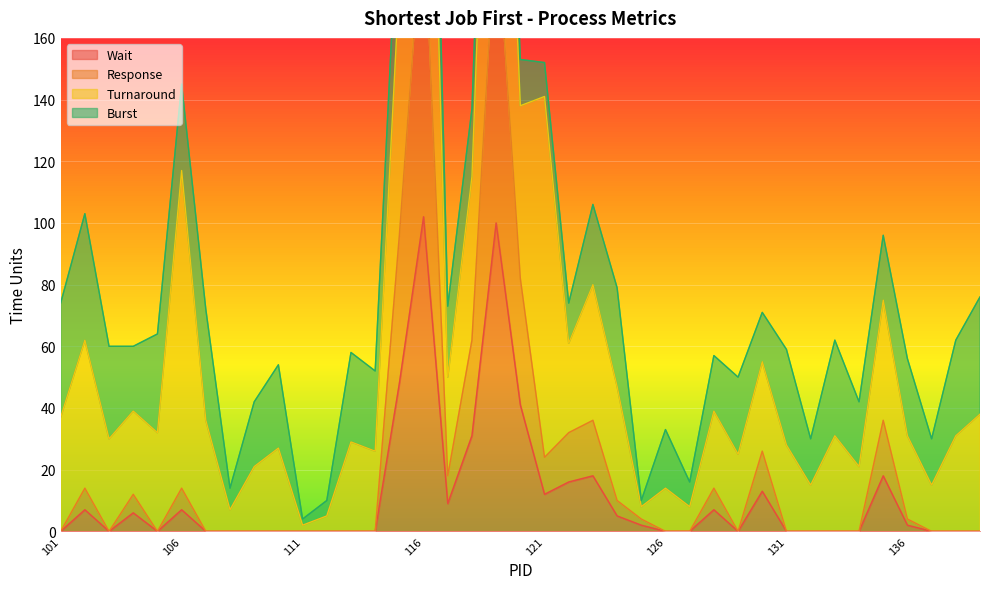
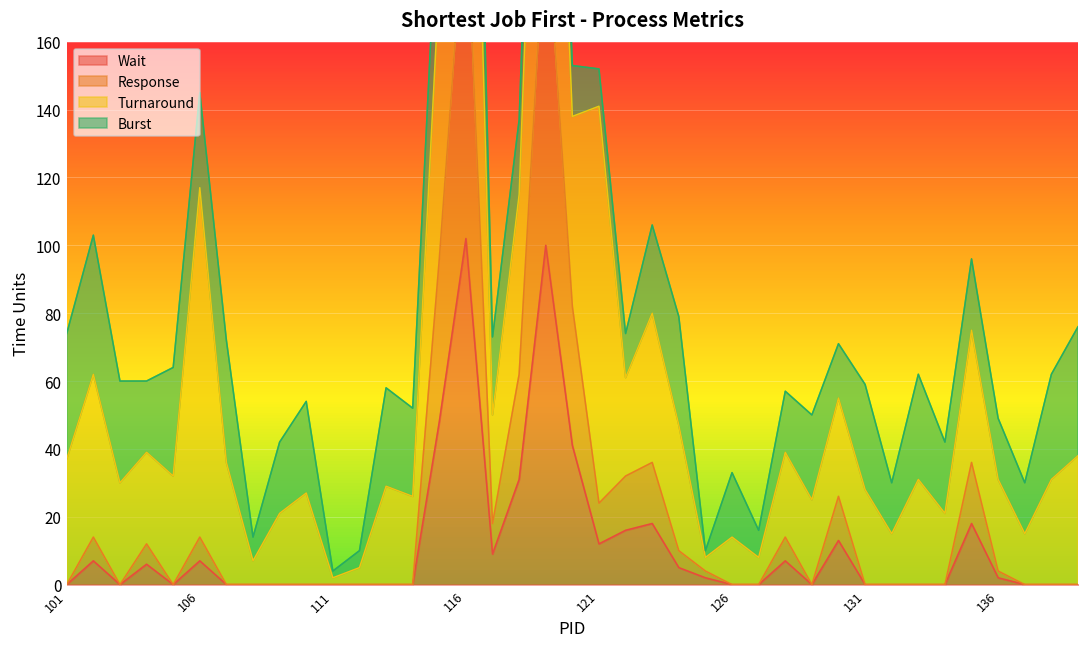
  {
    "Turnaround": {
      "101": 37,
      "106": 103,
      "111": 2,
      "121": 117,
      "126": 14,
      "131": 28,
      "136": 27
    },
    "Burst": {
      "101": 37,
      "111": 2,
      "121": 11,
      "126": 19,
      "131": 31,
-     "136": 25
+     "136": 18
    }
  }
